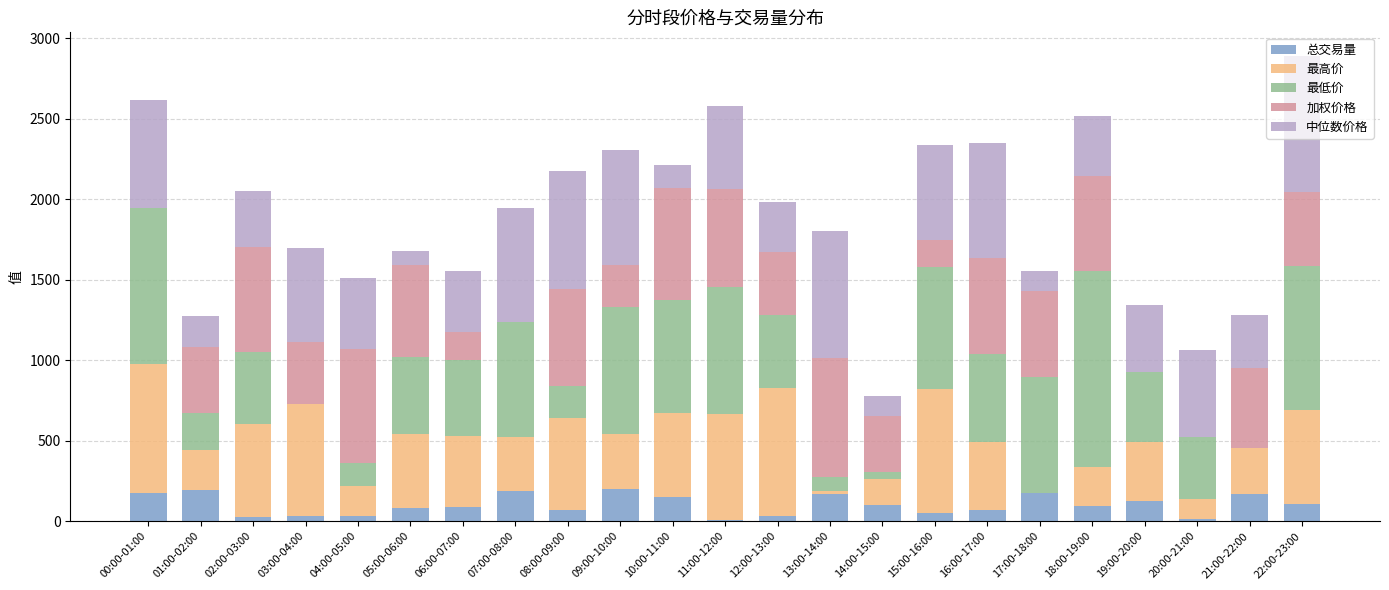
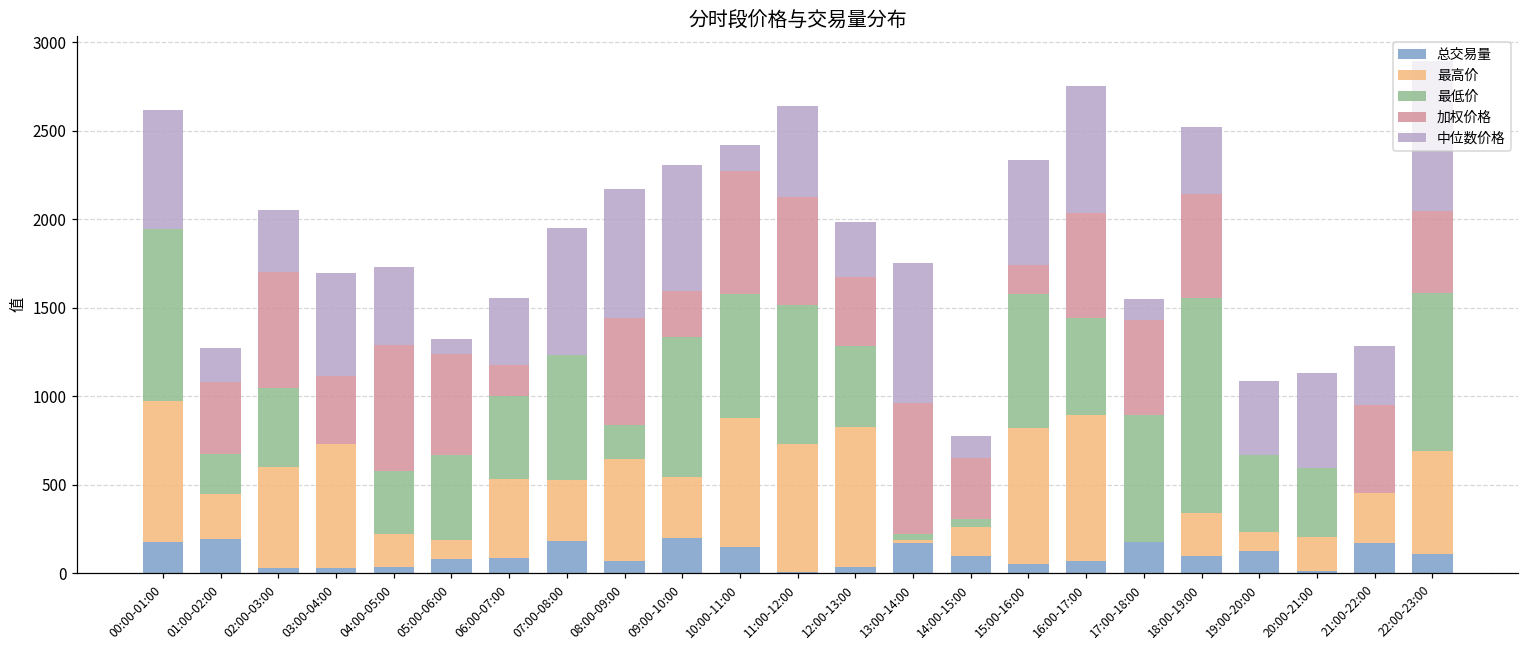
  {
    "最高价": {
      "00:00-01:00": 800,
      "01:00-02:00": 250,
      "02:00-03:00": 580,
      "03:00-04:00": 700,
      "04:00-05:00": 190,
-     "05:00-06:00": 460,
+     "05:00-06:00": 110,
      "06:00-07:00": 440,
      "07:00-08:00": 340,
      "08:00-09:00": 580,
      "09:00-10:00": 340,
-     "10:00-11:00": 530,
-     "11:00-12:00": 660,
+     "10:00-11:00": 730,
+     "11:00-12:00": 720,
      "12:00-13:00": 790,
      "13:00-14:00": 20,
      "14:00-15:00": 170,
      "15:00-16:00": 770,
-     "16:00-17:00": 420,
+     "16:00-17:00": 830,
      "17:00-18:00": 0,
      "18:00-19:00": 240,
-     "19:00-20:00": 370,
-     "20:00-21:00": 120,
+     "19:00-20:00": 110,
+     "20:00-21:00": 190,
      "21:00-22:00": 280,
      "22:00-23:00": 590
    },
    "最低价": {
      "00:00-01:00": 970,
      "01:00-02:00": 230,
      "02:00-03:00": 450,
      "03:00-04:00": 0,
-     "04:00-05:00": 140,
+     "04:00-05:00": 360,
      "05:00-06:00": 480,
      "06:00-07:00": 470,
      "07:00-08:00": 710,
      "08:00-09:00": 190,
      "09:00-10:00": 790,
      "10:00-11:00": 700,
      "11:00-12:00": 790,
      "12:00-13:00": 460,
-     "13:00-14:00": 90,
+     "13:00-14:00": 30,
      "14:00-15:00": 40,
      "15:00-16:00": 760,
      "16:00-17:00": 540,
      "17:00-18:00": 720,
      "18:00-19:00": 1220,
      "19:00-20:00": 440,
      "20:00-21:00": 390,
      "21:00-22:00": 0,
      "22:00-23:00": 890
    }
  }
